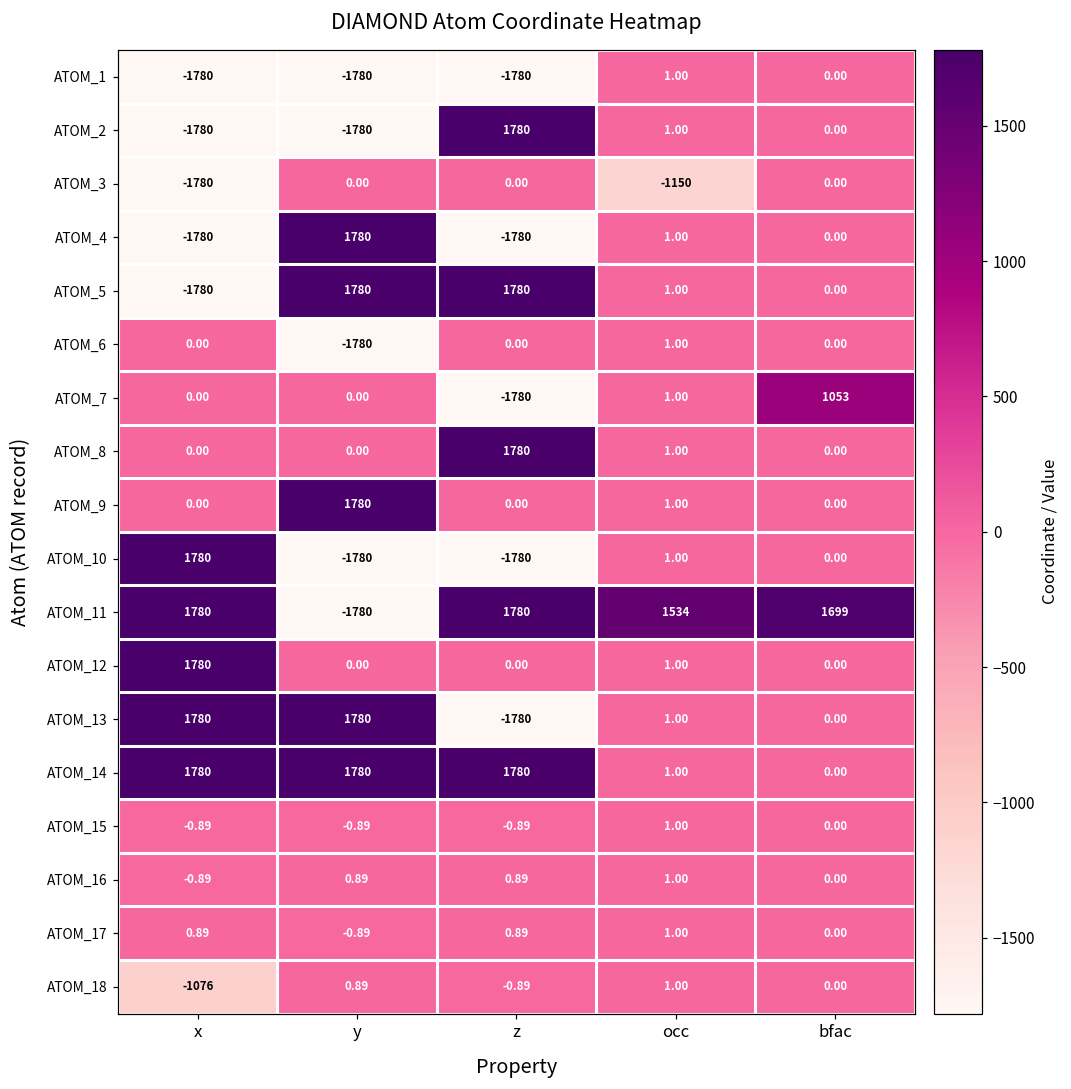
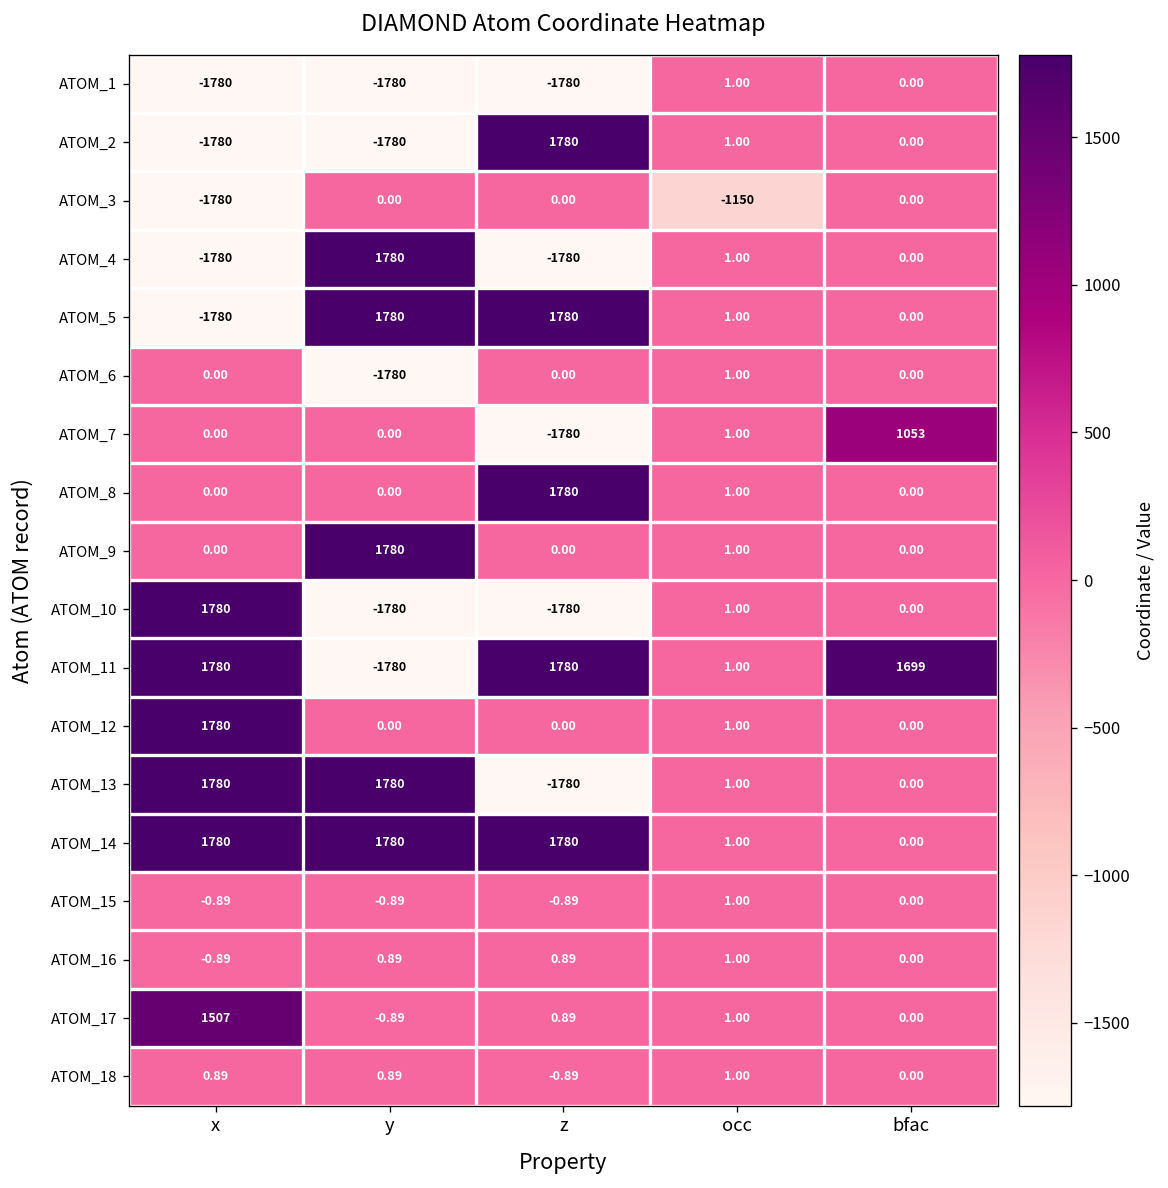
  {
    "ATOM_1": {
      "x": -1780,
      "y": -1780,
      "z": -1780,
      "occ": 1.00,
      "bfac": 0.00
    },
    "ATOM_2": {
      "x": -1780,
      "y": -1780,
      "z": 1780,
      "occ": 1.00,
      "bfac": 0.00
    },
    "ATOM_3": {
      "x": -1780,
      "y": 0.00,
      "z": 0.00,
      "occ": -1150,
      "bfac": 0.00
    },
    "ATOM_4": {
      "x": -1780,
      "y": 1780,
      "z": -1780,
      "occ": 1.00,
      "bfac": 0.00
    },
    "ATOM_5": {
      "x": -1780,
      "y": 1780,
      "z": 1780,
      "occ": 1.00,
      "bfac": 0.00
    },
    "ATOM_6": {
      "x": 0.00,
      "y": -1780,
      "z": 0.00,
      "occ": 1.00,
      "bfac": 0.00
    },
    "ATOM_7": {
      "x": 0.00,
      "y": 0.00,
      "z": -1780,
      "occ": 1.00,
      "bfac": 1053
    },
    "ATOM_8": {
      "x": 0.00,
      "y": 0.00,
      "z": 1780,
      "occ": 1.00,
      "bfac": 0.00
    },
    "ATOM_9": {
      "x": 0.00,
      "y": 1780,
      "z": 0.00,
      "occ": 1.00,
      "bfac": 0.00
    },
    "ATOM_10": {
      "x": 1780,
      "y": -1780,
      "z": -1780,
      "occ": 1.00,
      "bfac": 0.00
    },
    "ATOM_11": {
      "x": 1780,
      "y": -1780,
      "z": 1780,
-     "occ": 1534,
+     "occ": 1.00,
      "bfac": 1699
    },
    "ATOM_12": {
      "x": 1780,
      "y": 0.00,
      "z": 0.00,
      "occ": 1.00,
      "bfac": 0.00
    },
    "ATOM_13": {
      "x": 1780,
      "y": 1780,
      "z": -1780,
      "occ": 1.00,
      "bfac": 0.00
    },
    "ATOM_14": {
      "x": 1780,
      "y": 1780,
      "z": 1780,
      "occ": 1.00,
      "bfac": 0.00
    },
    "ATOM_15": {
      "x": -0.89,
      "y": -0.89,
      "z": -0.89,
      "occ": 1.00,
      "bfac": 0.00
    },
    "ATOM_16": {
      "x": -0.89,
      "y": 0.89,
      "z": 0.89,
      "occ": 1.00,
      "bfac": 0.00
    },
    "ATOM_17": {
-     "x": 0.89,
+     "x": 1507,
      "y": -0.89,
      "z": 0.89,
      "occ": 1.00,
      "bfac": 0.00
    },
    "ATOM_18": {
-     "x": -1076,
+     "x": 0.89,
      "y": 0.89,
      "z": -0.89,
      "occ": 1.00,
      "bfac": 0.00
    }
  }
